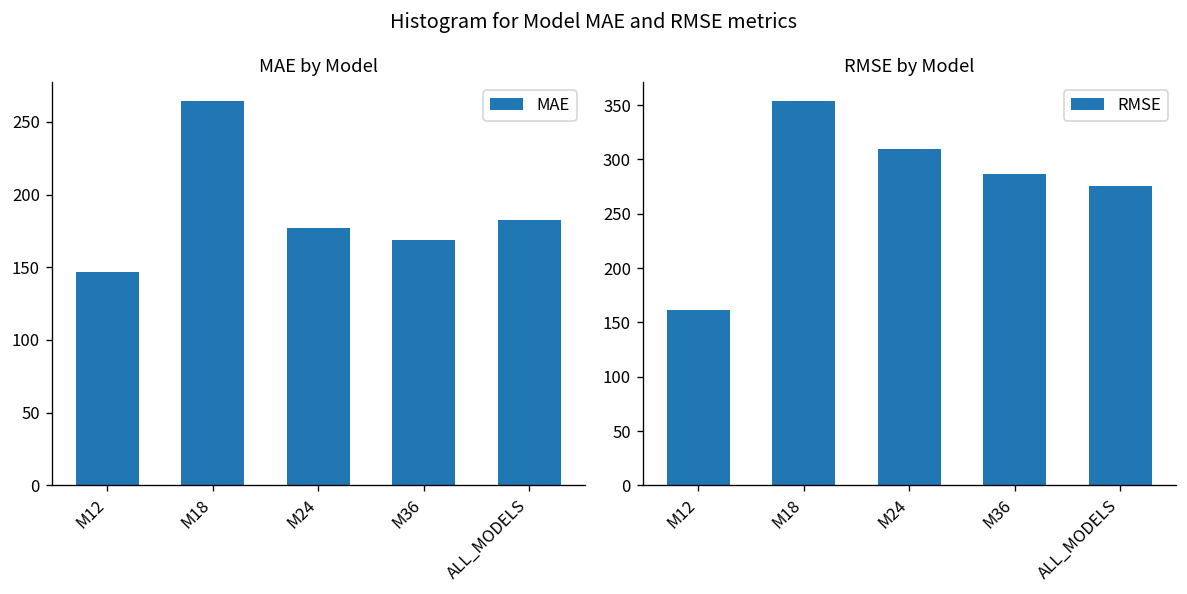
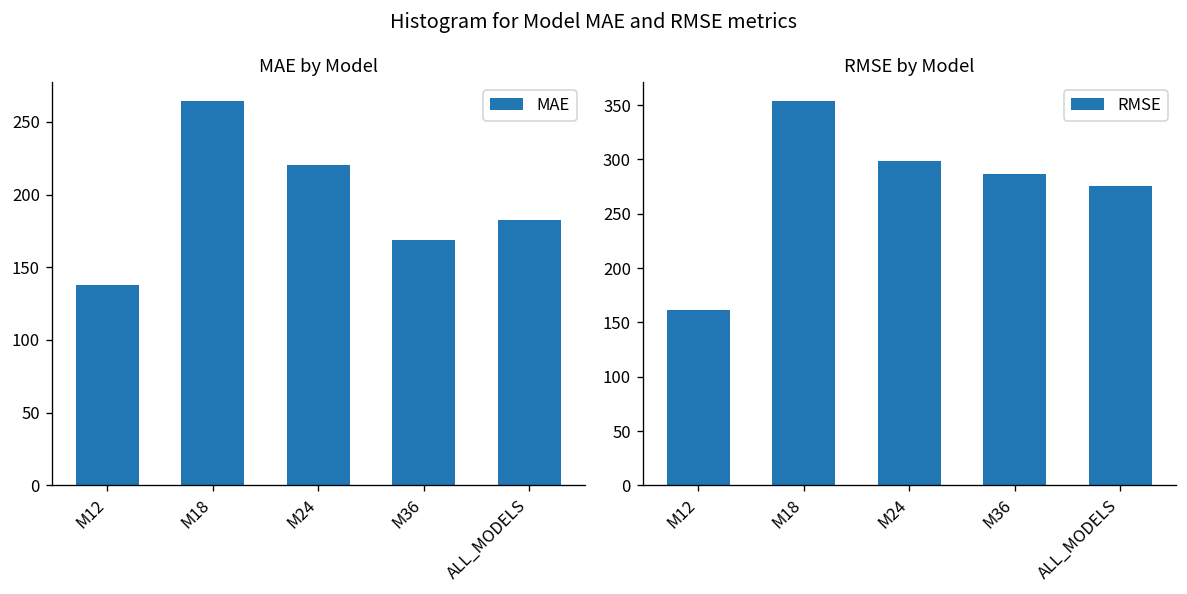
  {
    "MAE by Model": {
-     "M12": 147,
+     "M12": 138,
      "M18": 264,
-     "M24": 177,
+     "M24": 220,
      "M36": 169,
      "ALL_MODELS": 182
    },
    "RMSE by Model": {
      "M12": 160,
      "M18": 350,
-     "M24": 310,
+     "M24": 300,
      "M36": 290,
      "ALL_MODELS": 280
    }
  }
